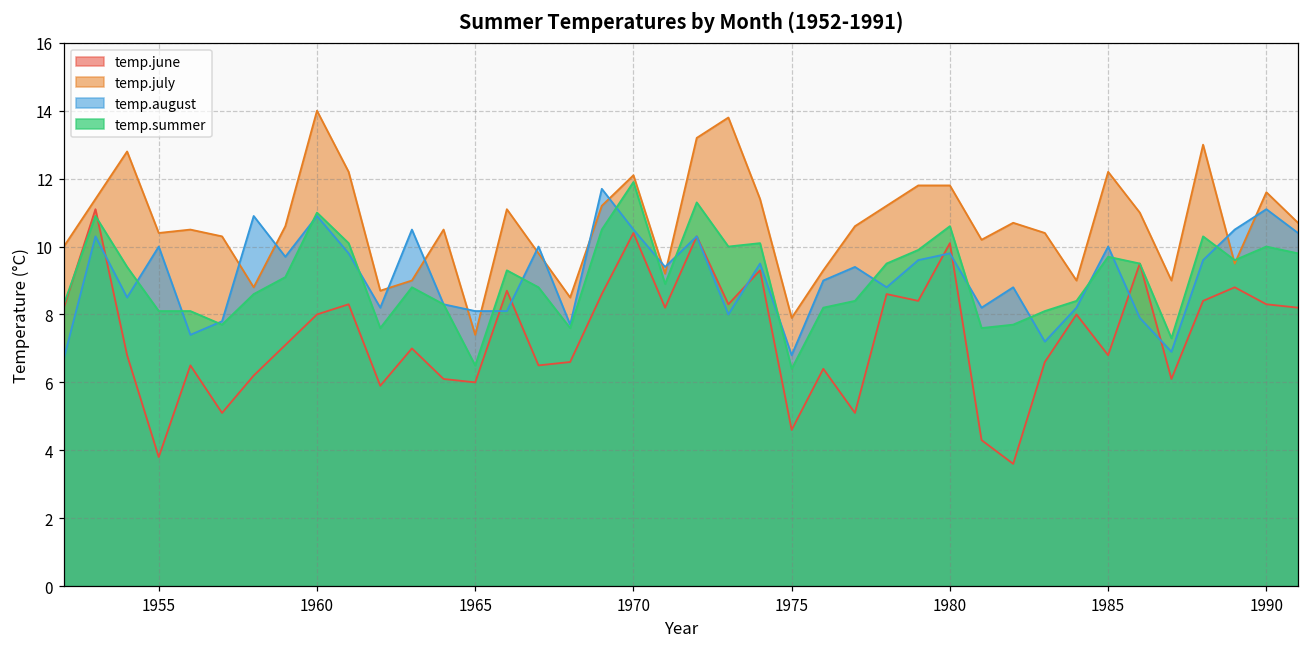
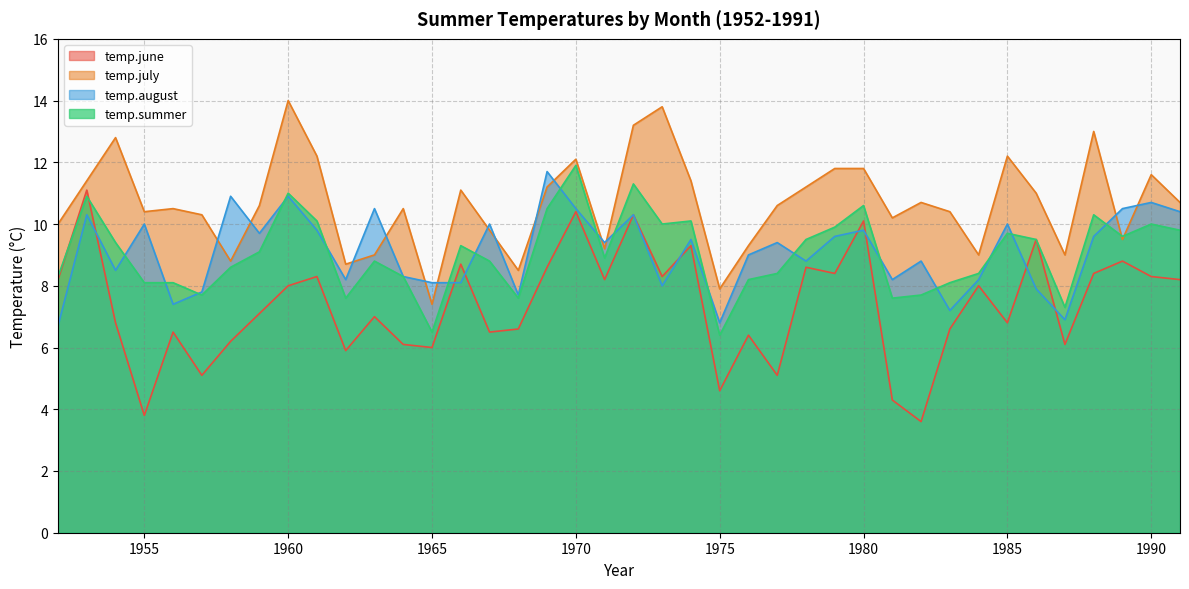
  {
    "temp.august": {
      "1955": 10.0,
      "1960": 10.9,
      "1965": 8.1,
      "1970": 10.5,
      "1975": 6.8,
      "1980": 9.8,
      "1985": 10.0,
-     "1990": 11.1
+     "1990": 10.7
    },
    "temp.summer": {
      "1955": 8.1,
      "1960": 11.0,
      "1965": 6.5,
      "1970": 11.9,
      "1975": 6.4,
      "1980": 10.6,
      "1985": 9.7,
      "1990": 10.0
    }
  }
